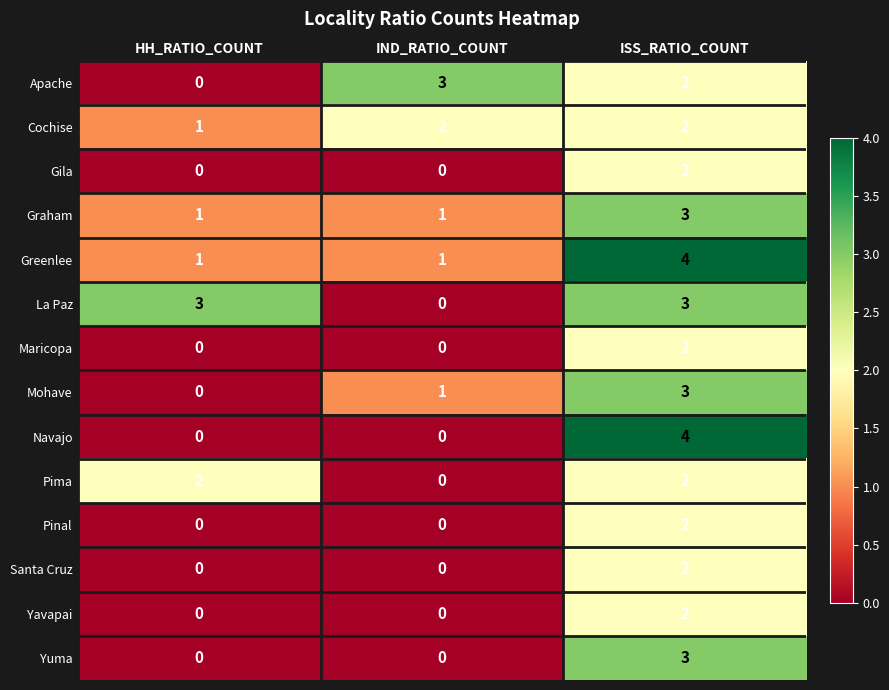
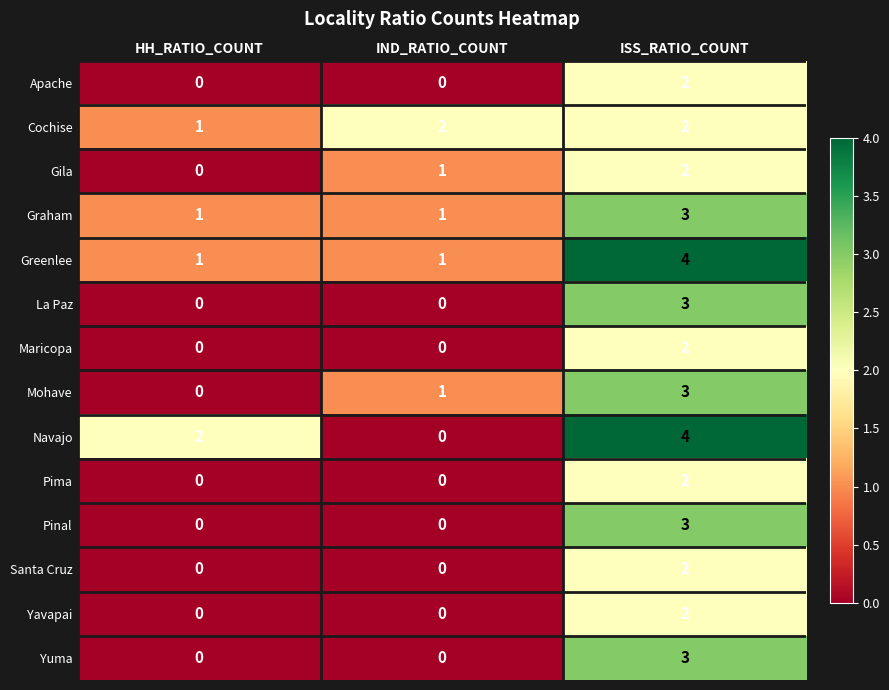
  {
    "Apache": {
      "HH_RATIO_COUNT": 0,
-     "IND_RATIO_COUNT": 3,
+     "IND_RATIO_COUNT": 0,
      "ISS_RATIO_COUNT": 2
    },
    "Cochise": {
      "HH_RATIO_COUNT": 1,
      "IND_RATIO_COUNT": 2,
      "ISS_RATIO_COUNT": 2
    },
    "Gila": {
      "HH_RATIO_COUNT": 0,
-     "IND_RATIO_COUNT": 0,
+     "IND_RATIO_COUNT": 1,
      "ISS_RATIO_COUNT": 2
    },
    "Graham": {
      "HH_RATIO_COUNT": 1,
      "IND_RATIO_COUNT": 1,
      "ISS_RATIO_COUNT": 3
    },
    "Greenlee": {
      "HH_RATIO_COUNT": 1,
      "IND_RATIO_COUNT": 1,
      "ISS_RATIO_COUNT": 4
    },
    "La Paz": {
-     "HH_RATIO_COUNT": 3,
+     "HH_RATIO_COUNT": 0,
      "IND_RATIO_COUNT": 0,
      "ISS_RATIO_COUNT": 3
    },
    "Maricopa": {
      "HH_RATIO_COUNT": 0,
      "IND_RATIO_COUNT": 0,
      "ISS_RATIO_COUNT": 2
    },
    "Mohave": {
      "HH_RATIO_COUNT": 0,
      "IND_RATIO_COUNT": 1,
      "ISS_RATIO_COUNT": 3
    },
    "Navajo": {
-     "HH_RATIO_COUNT": 0,
+     "HH_RATIO_COUNT": 2,
      "IND_RATIO_COUNT": 0,
      "ISS_RATIO_COUNT": 4
    },
    "Pima": {
-     "HH_RATIO_COUNT": 2,
+     "HH_RATIO_COUNT": 0,
      "IND_RATIO_COUNT": 0,
      "ISS_RATIO_COUNT": 2
    },
    "Pinal": {
      "HH_RATIO_COUNT": 0,
      "IND_RATIO_COUNT": 0,
-     "ISS_RATIO_COUNT": 2
+     "ISS_RATIO_COUNT": 3
    },
    "Santa Cruz": {
      "HH_RATIO_COUNT": 0,
      "IND_RATIO_COUNT": 0,
      "ISS_RATIO_COUNT": 2
    },
    "Yavapai": {
      "HH_RATIO_COUNT": 0,
      "IND_RATIO_COUNT": 0,
      "ISS_RATIO_COUNT": 2
    },
    "Yuma": {
      "HH_RATIO_COUNT": 0,
      "IND_RATIO_COUNT": 0,
      "ISS_RATIO_COUNT": 3
    }
  }
